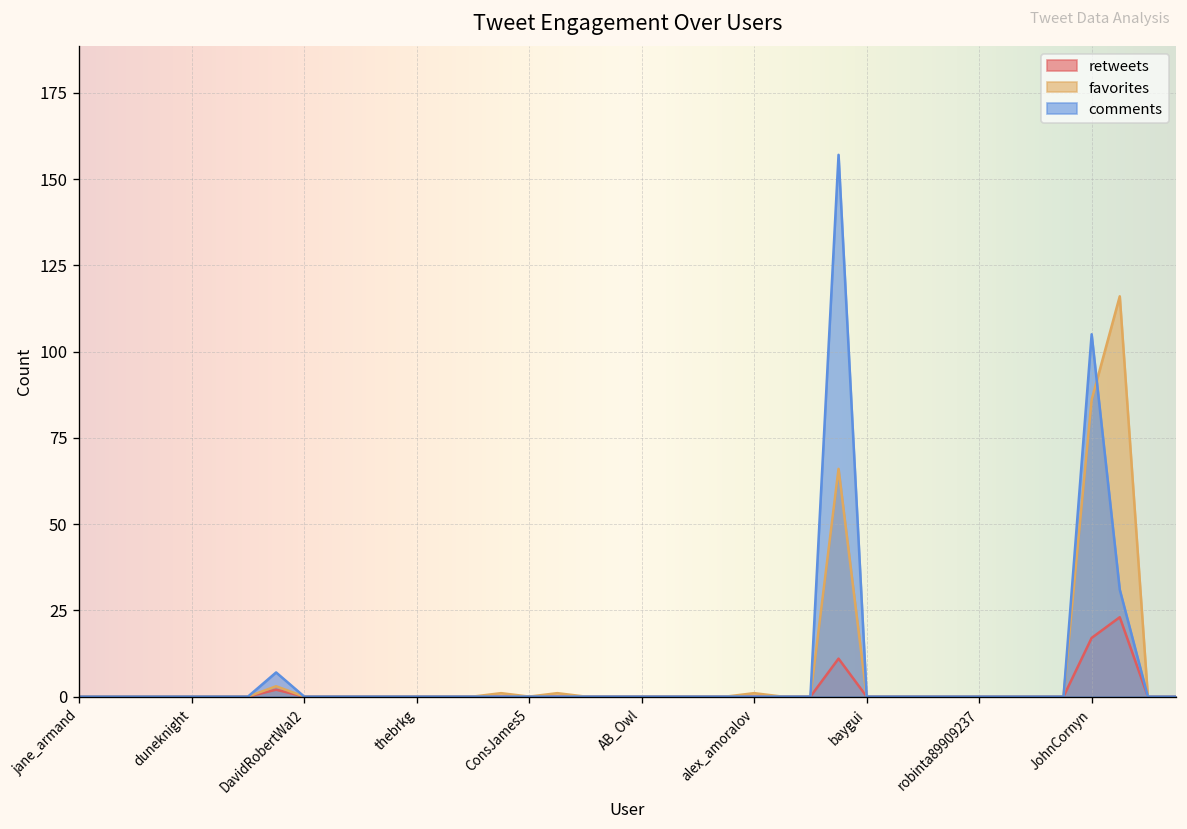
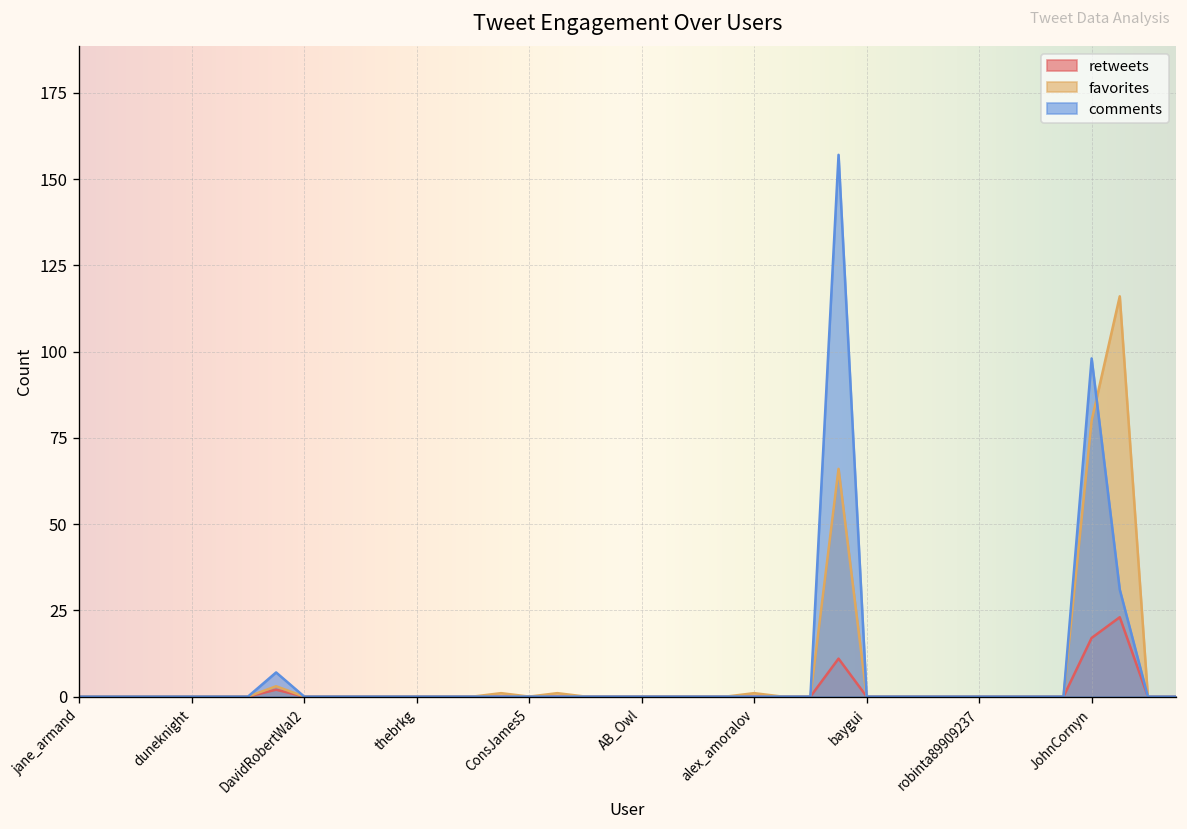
  {
    "retweets": {
      "JohnCornyn": 17
    },
    "favorites": {
      "alex_amoralov": 1,
-     "JohnCornyn": 86
+     "JohnCornyn": 80
    },
    "comments": {
-     "JohnCornyn": 105
+     "JohnCornyn": 98
    }
  }
